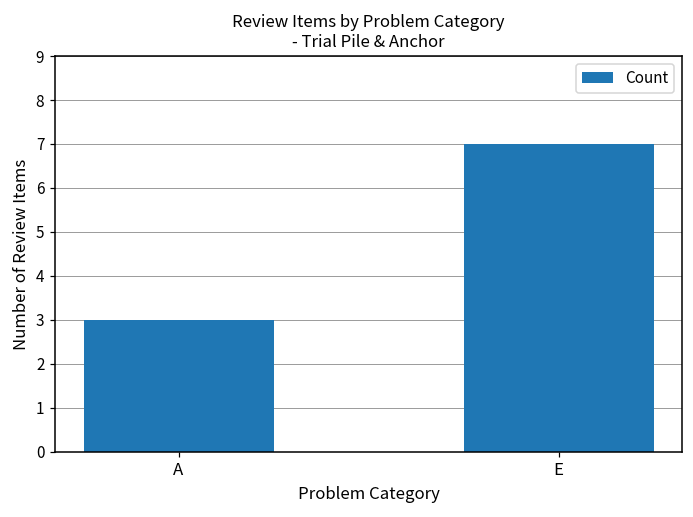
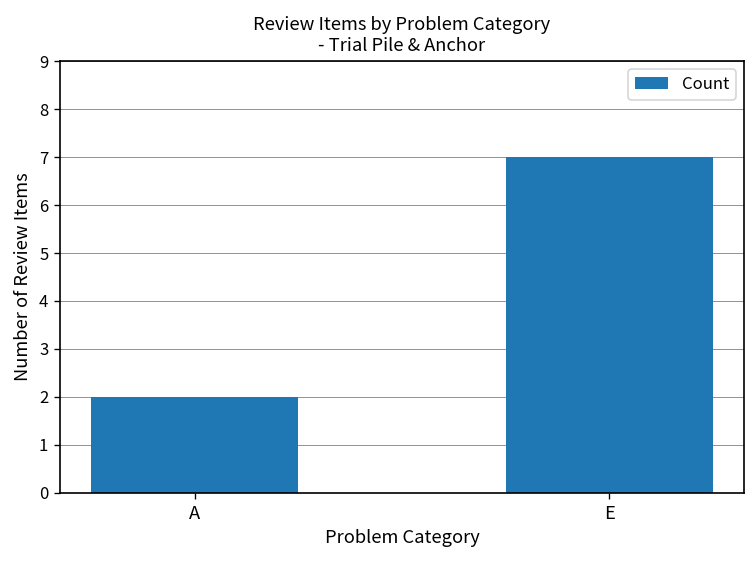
  {
-   "A": 3,
+   "A": 2,
    "E": 7
  }
